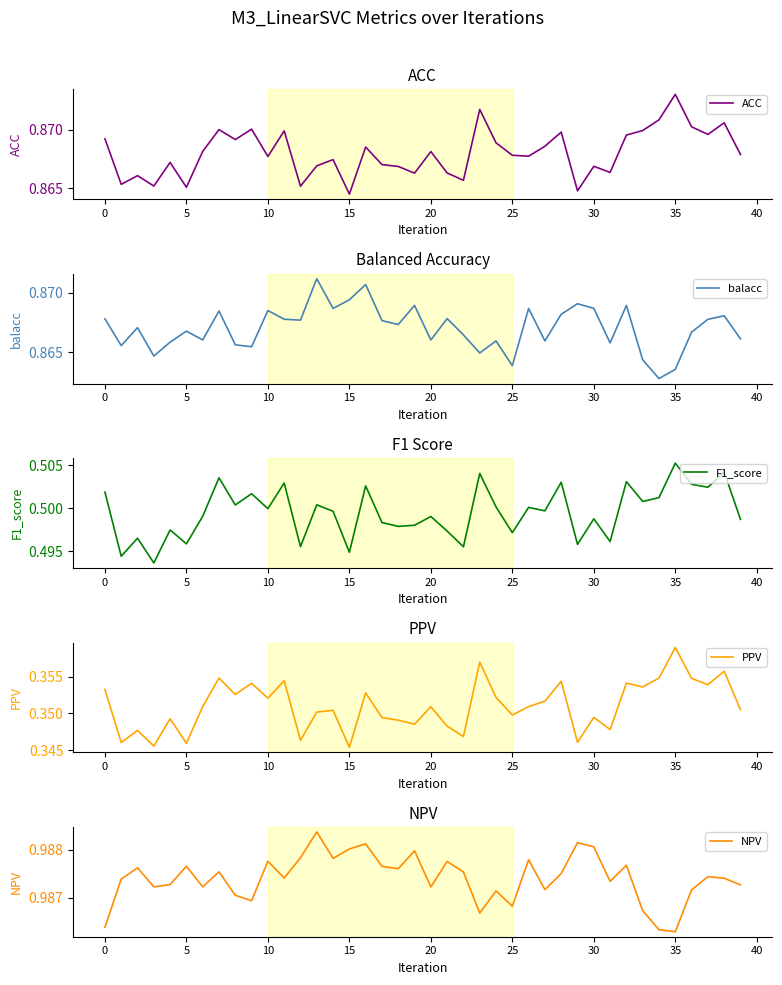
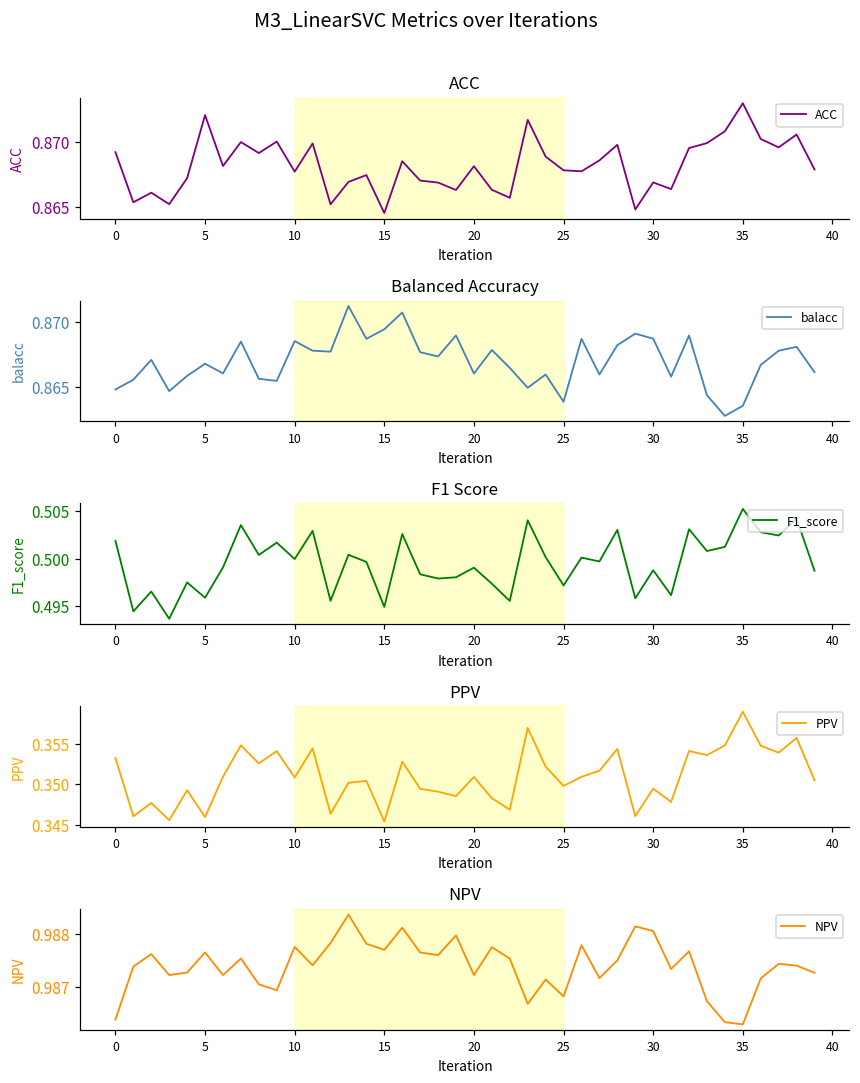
  {
    "ACC": {
      "0": 0.8692,
-     "5": 0.8651,
+     "5": 0.8721,
      "10": 0.8677,
      "15": 0.8645,
      "20": 0.8681,
      "25": 0.8678,
      "30": 0.8669,
      "35": 0.8730
    },
    "Balanced Accuracy": {
-     "0": 0.8678,
+     "0": 0.8648,
      "5": 0.8668,
      "10": 0.8685,
      "15": 0.8694,
      "20": 0.8660,
      "25": 0.8638,
      "30": 0.8687,
      "35": 0.8635
    },
    "F1 Score": {
      "0": 0.502,
      "5": 0.496,
      "10": 0.500,
      "15": 0.495,
      "20": 0.499,
      "25": 0.497,
      "30": 0.499,
      "35": 0.505
    },
    "PPV": {
      "0": 0.353,
      "5": 0.346,
-     "10": 0.352,
+     "10": 0.351,
      "15": 0.345,
      "20": 0.351,
      "25": 0.350,
      "30": 0.349,
      "35": 0.359
    },
    "NPV": {
      "0": 0.9864,
      "5": 0.9877,
      "10": 0.9878,
-     "15": 0.9880,
+     "15": 0.9877,
      "20": 0.9872,
      "25": 0.9868,
      "30": 0.9881,
      "35": 0.9863
    }
  }
